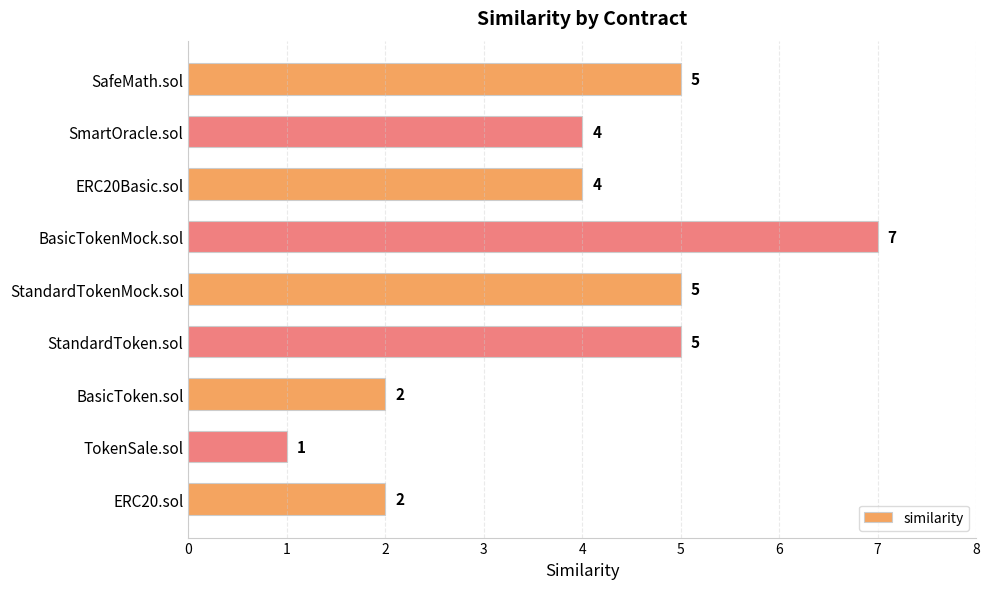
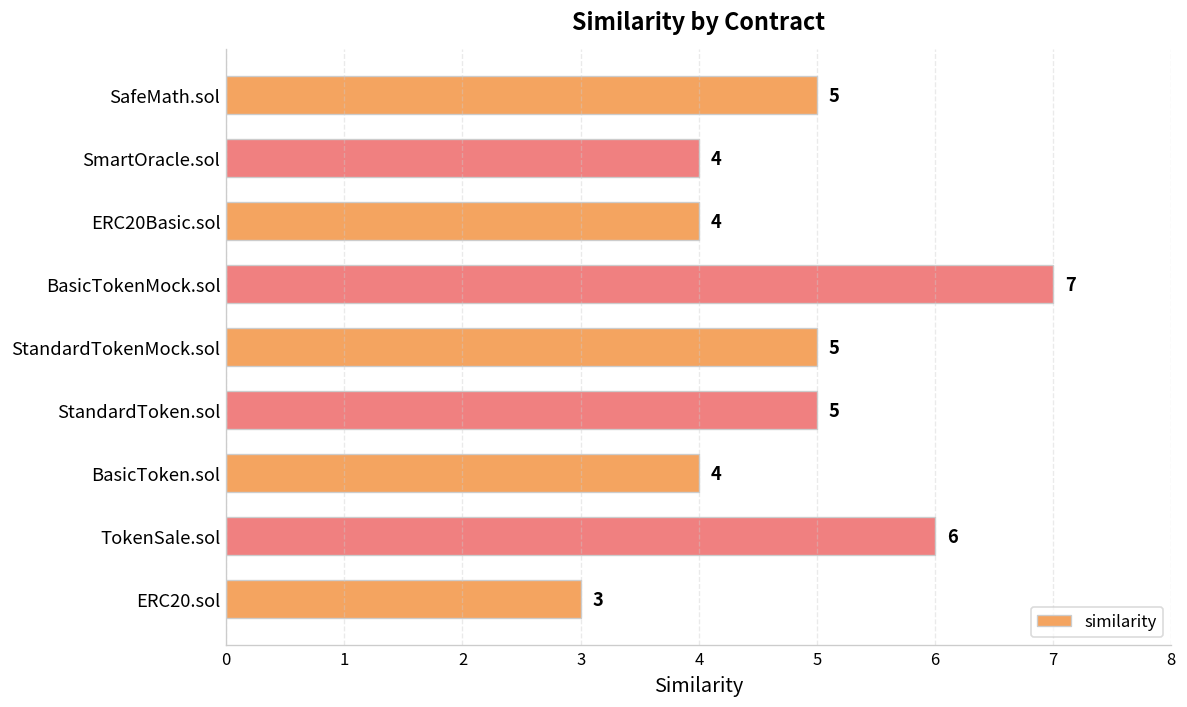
  {
    "SafeMath.sol": 5,
    "SmartOracle.sol": 4,
    "ERC20Basic.sol": 4,
    "BasicTokenMock.sol": 7,
    "StandardTokenMock.sol": 5,
    "StandardToken.sol": 5,
-   "BasicToken.sol": 2,
-   "TokenSale.sol": 1,
-   "ERC20.sol": 2
+   "BasicToken.sol": 4,
+   "TokenSale.sol": 6,
+   "ERC20.sol": 3
  }
